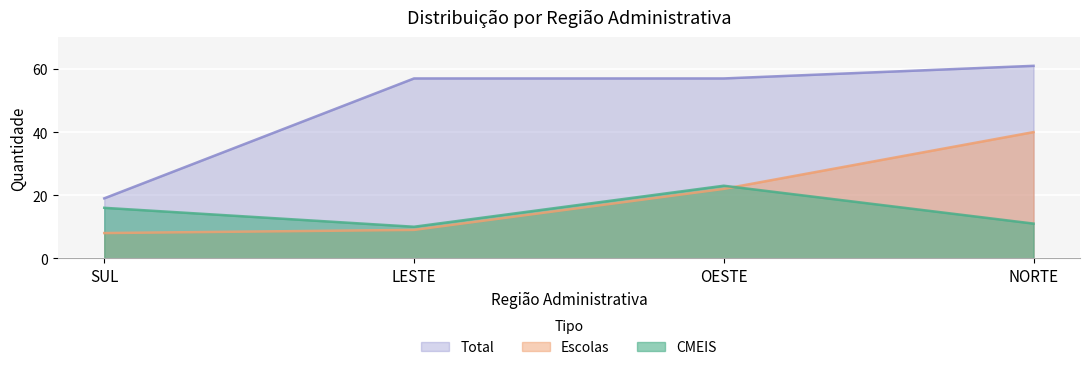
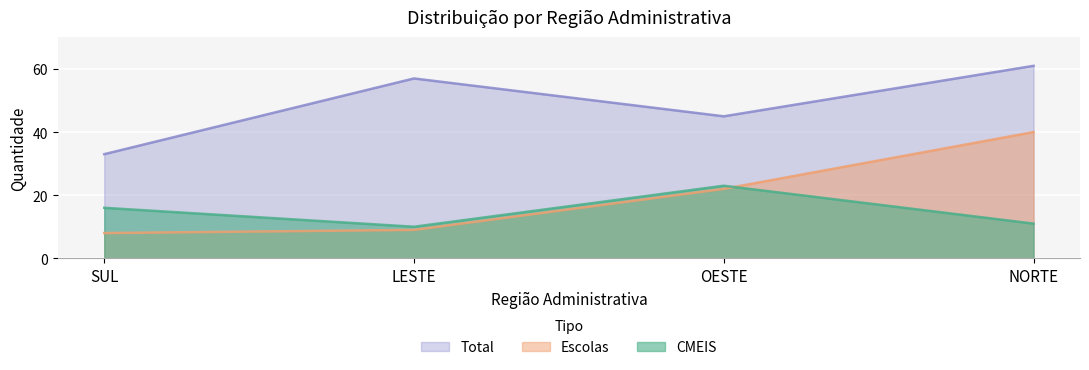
  {
    "Total": {
-     "SUL": 19,
+     "SUL": 33,
      "LESTE": 57,
-     "OESTE": 57,
+     "OESTE": 45,
      "NORTE": 61
    },
    "Escolas": {
      "SUL": 8,
      "LESTE": 9,
      "OESTE": 22,
      "NORTE": 40
    },
    "CMEIS": {
      "SUL": 16,
      "LESTE": 10,
      "OESTE": 23,
      "NORTE": 11
    }
  }
